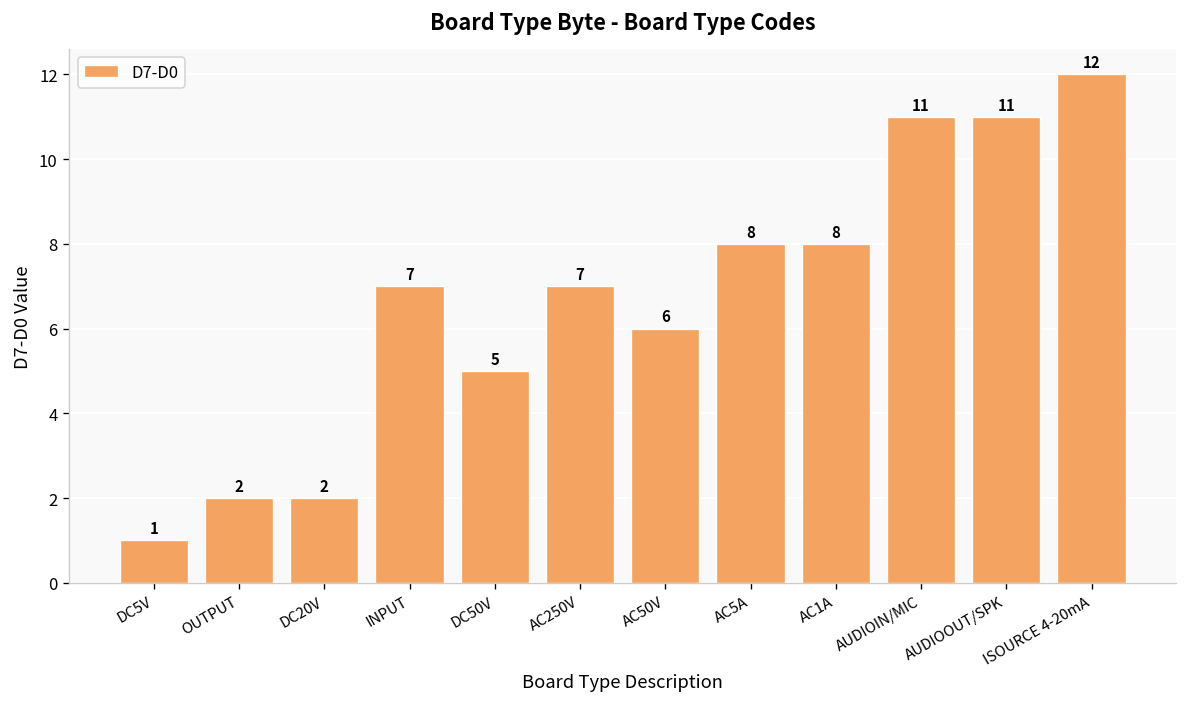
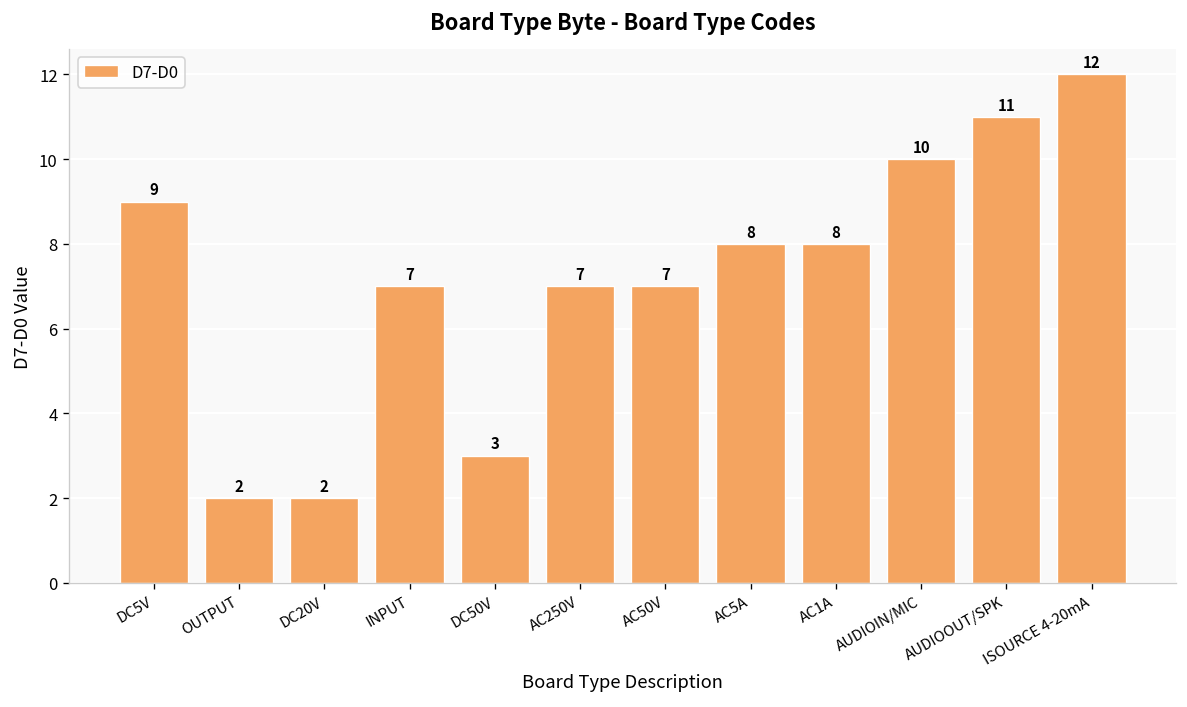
  {
-   "DC5V": 1,
+   "DC5V": 9,
    "OUTPUT": 2,
    "DC20V": 2,
    "INPUT": 7,
-   "DC50V": 5,
+   "DC50V": 3,
    "AC250V": 7,
-   "AC50V": 6,
+   "AC50V": 7,
    "AC5A": 8,
    "AC1A": 8,
-   "AUDIOIN/MIC": 11,
+   "AUDIOIN/MIC": 10,
    "AUDIOOUT/SPK": 11,
    "ISOURCE 4-20mA": 12
  }
